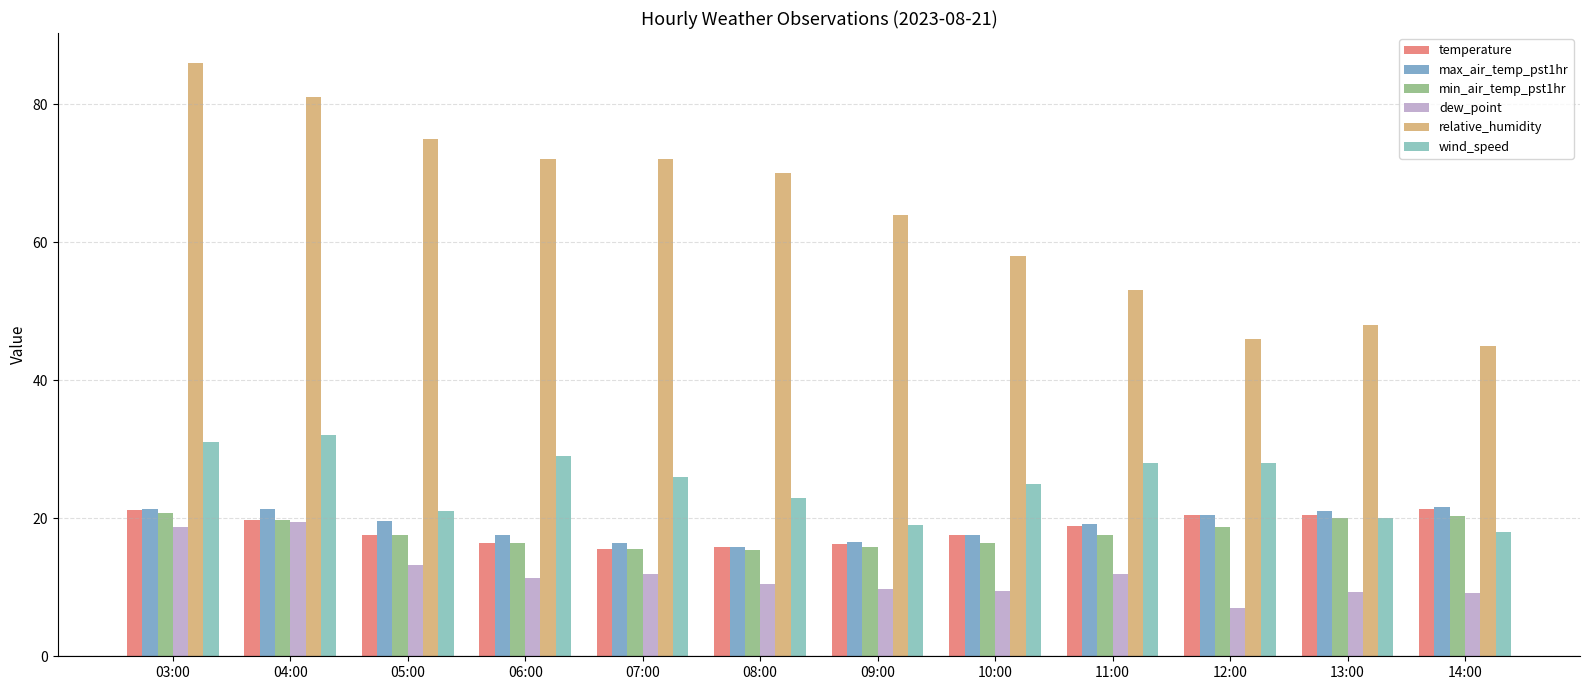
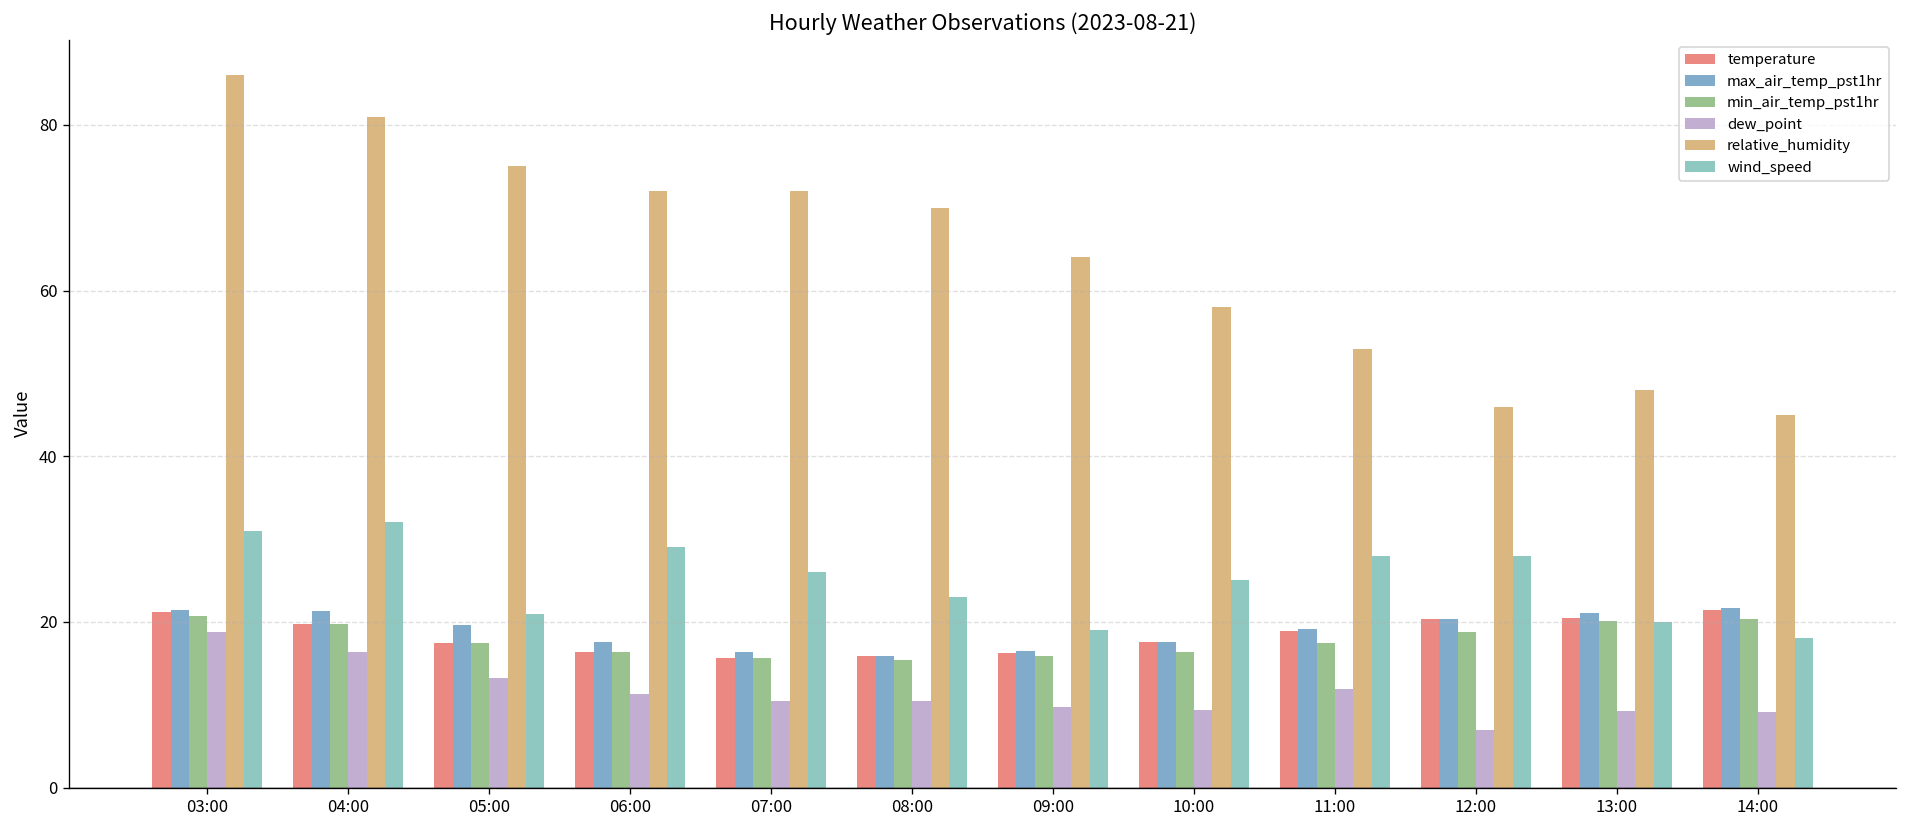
  {
    "dew_point": {
      "03:00": 19,
-     "04:00": 20,
+     "04:00": 16,
      "05:00": 13,
      "06:00": 11,
-     "07:00": 12,
+     "07:00": 11,
      "08:00": 11,
      "09:00": 10,
      "10:00": 9,
      "11:00": 12,
      "12:00": 7,
      "13:00": 9,
      "14:00": 9
    }
  }
